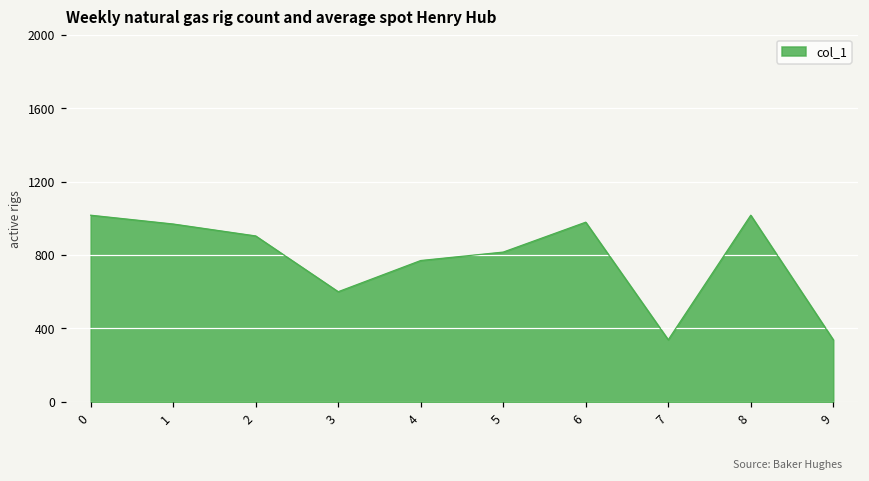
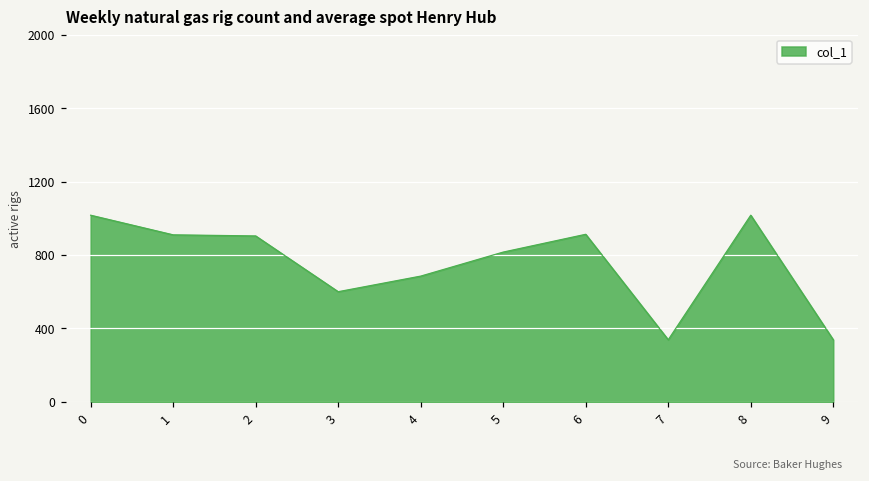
  {
    "0": 1020,
-   "1": 970,
+   "1": 910,
    "2": 900,
    "3": 600,
-   "4": 770,
+   "4": 690,
    "5": 820,
-   "6": 980,
+   "6": 910,
    "7": 340,
    "8": 1020,
    "9": 340
  }
